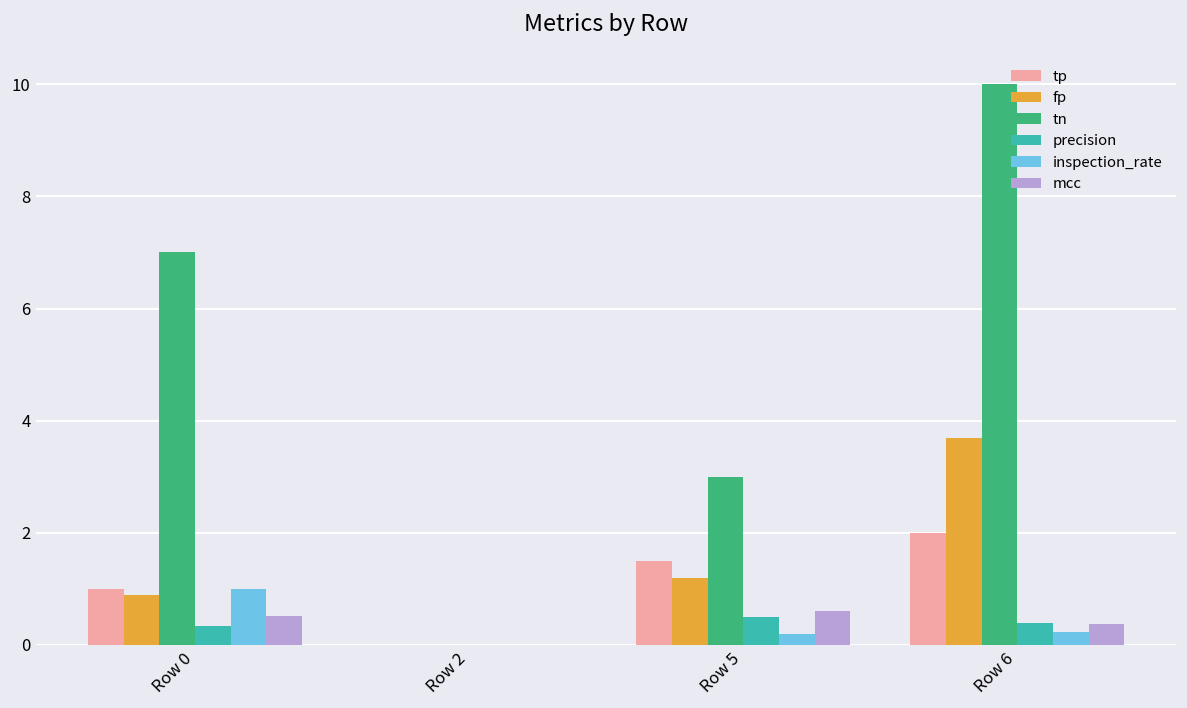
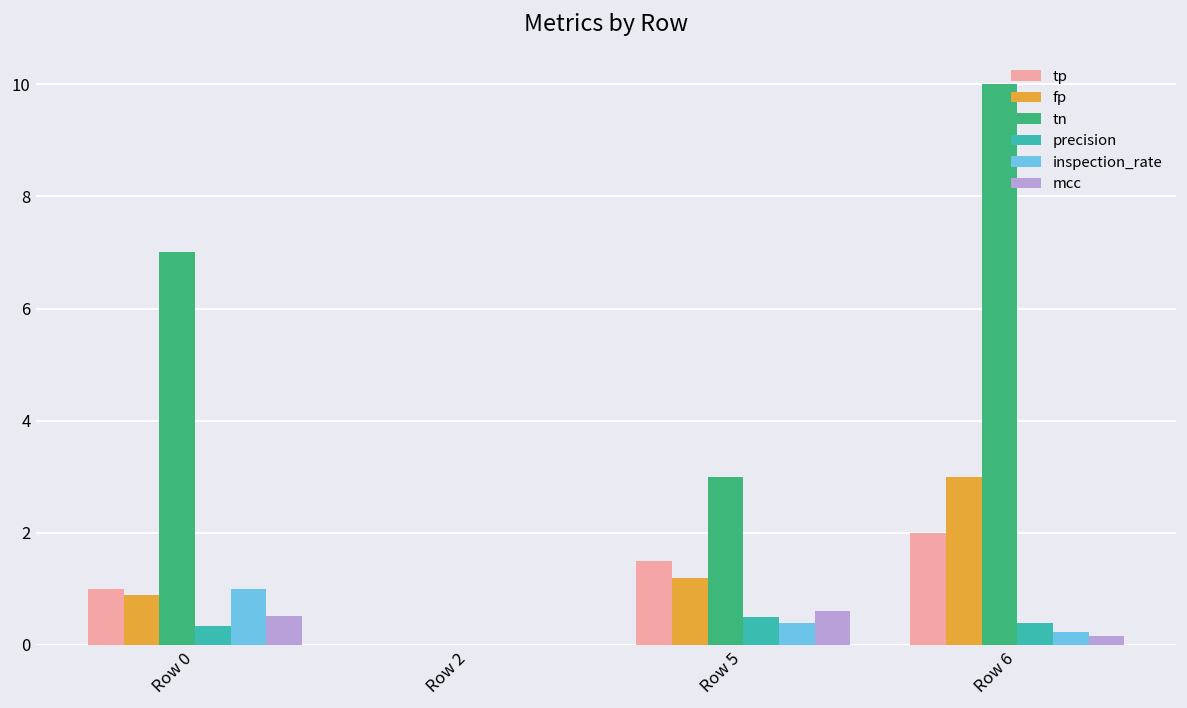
  {
    "tp": {
      "Row 0": 1.0,
      "Row 2": 0.0,
      "Row 5": 1.5,
      "Row 6": 2.0
    },
    "fp": {
      "Row 0": 0.9,
      "Row 2": 0.0,
      "Row 5": 1.2,
-     "Row 6": 3.7
+     "Row 6": 3.0
    },
    "inspection_rate": {
      "Row 0": 1.0,
      "Row 2": 0.0,
-     "Row 5": 0.2,
+     "Row 5": 0.4,
      "Row 6": 0.2
    },
    "mcc": {
      "Row 0": 0.5,
      "Row 2": 0.0,
      "Row 5": 0.6,
-     "Row 6": 0.4
+     "Row 6": 0.2
    }
  }
